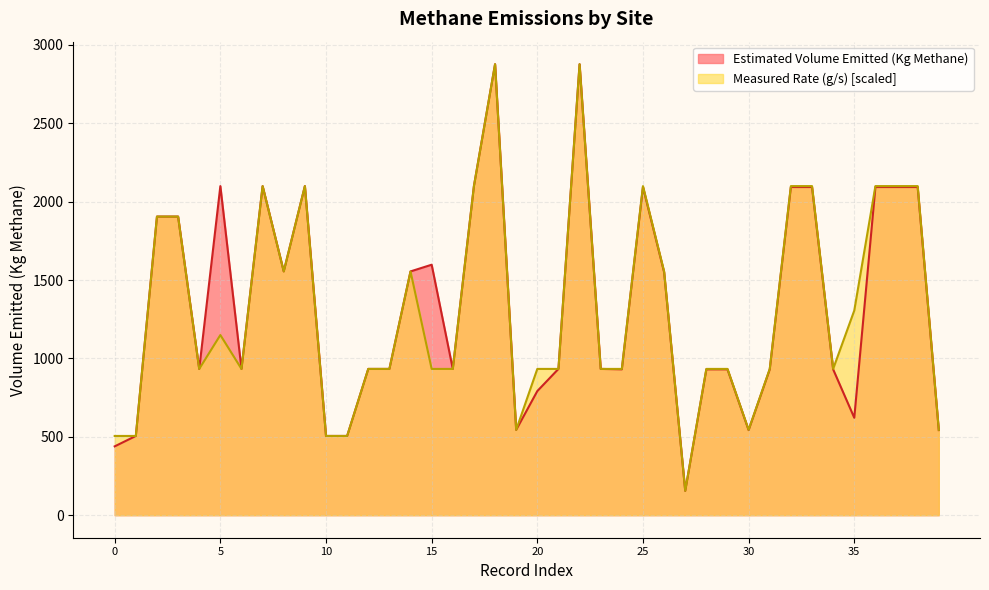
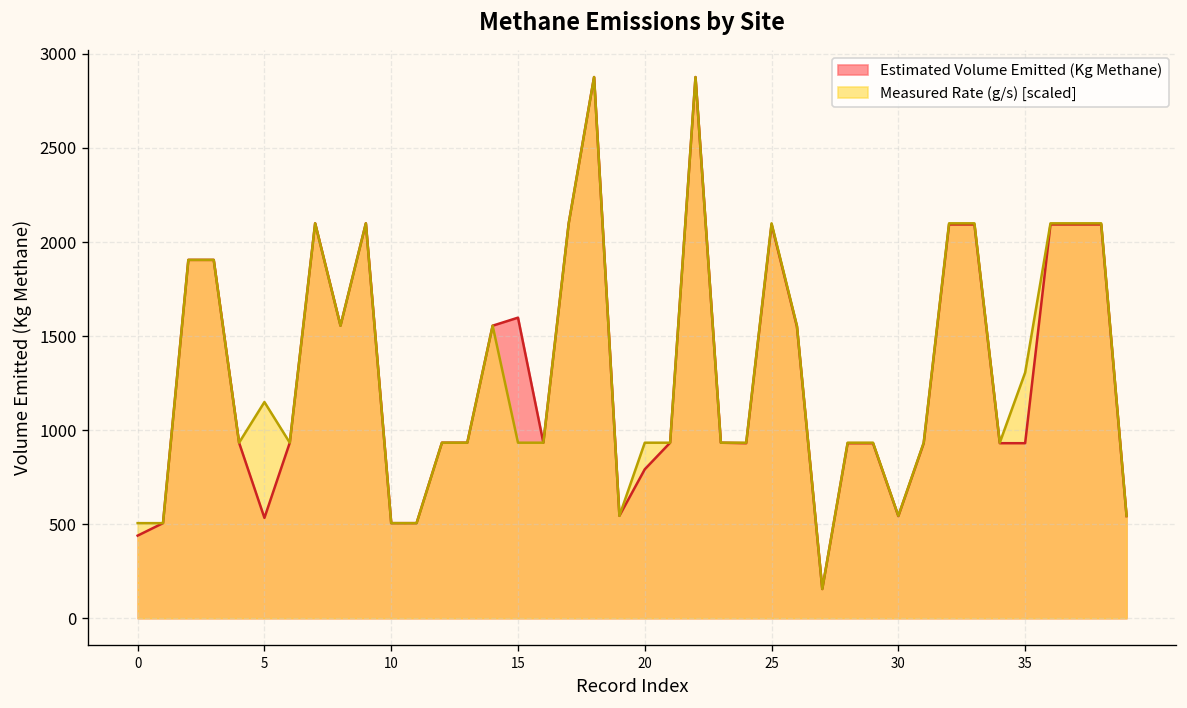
  {
    "Estimated Volume Emitted (Kg Methane)": {
      "0": 440,
-     "5": 2100,
+     "5": 530,
      "15": 1600,
      "20": 790,
-     "35": 620
+     "35": 930
    },
    "Measured Rate (g/s) [scaled]": {
      "0": 510,
      "5": 1150,
      "15": 930,
      "20": 930,
      "35": 1310
    }
  }
